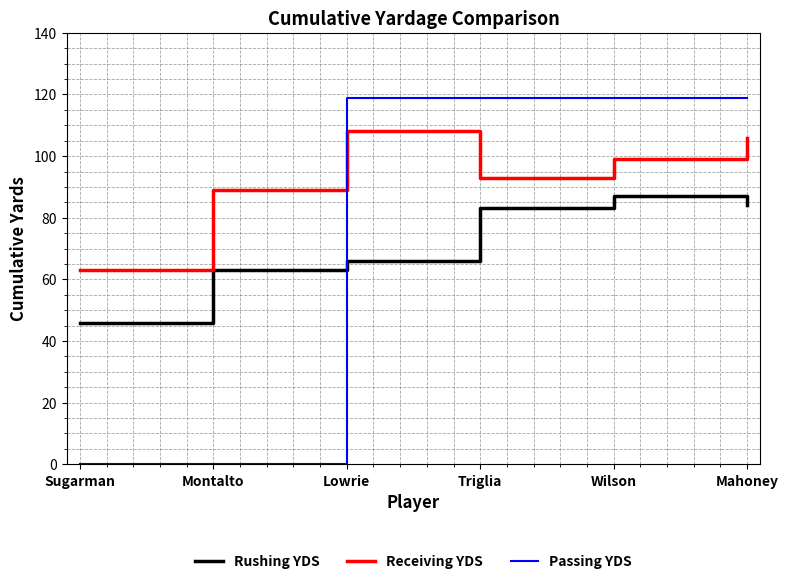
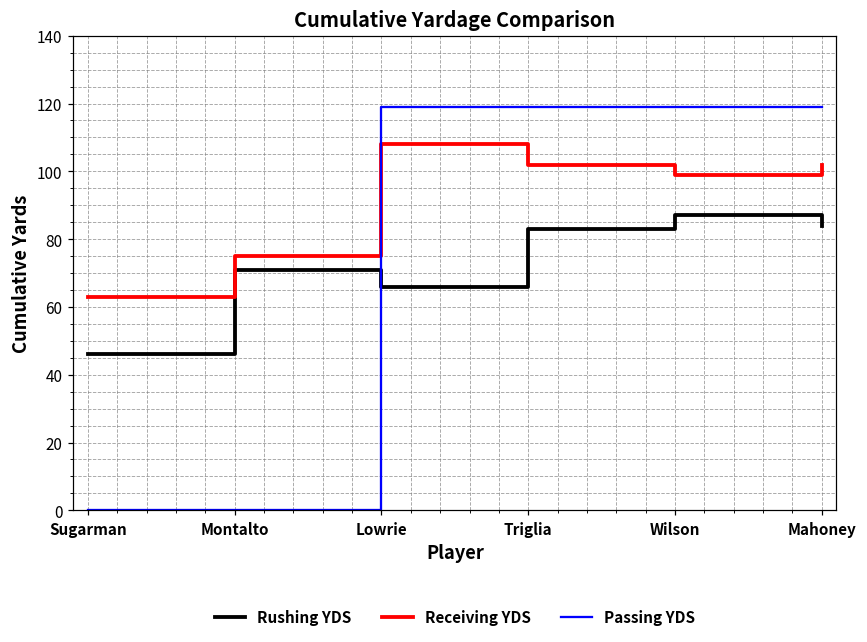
  {
    "Rushing YDS": {
      "Sugarman": 46,
-     "Montalto": 63,
+     "Montalto": 71,
      "Lowrie": 66,
      "Triglia": 83,
      "Wilson": 87,
      "Mahoney": 84
    },
    "Receiving YDS": {
      "Sugarman": 63,
-     "Montalto": 89,
+     "Montalto": 75,
      "Lowrie": 108,
-     "Triglia": 93,
+     "Triglia": 102,
      "Wilson": 99,
-     "Mahoney": 106
+     "Mahoney": 102
    },
    "Passing YDS": {
      "Sugarman": 0,
      "Montalto": 0,
      "Lowrie": 119,
      "Triglia": 119,
      "Wilson": 119,
      "Mahoney": 119
    }
  }
